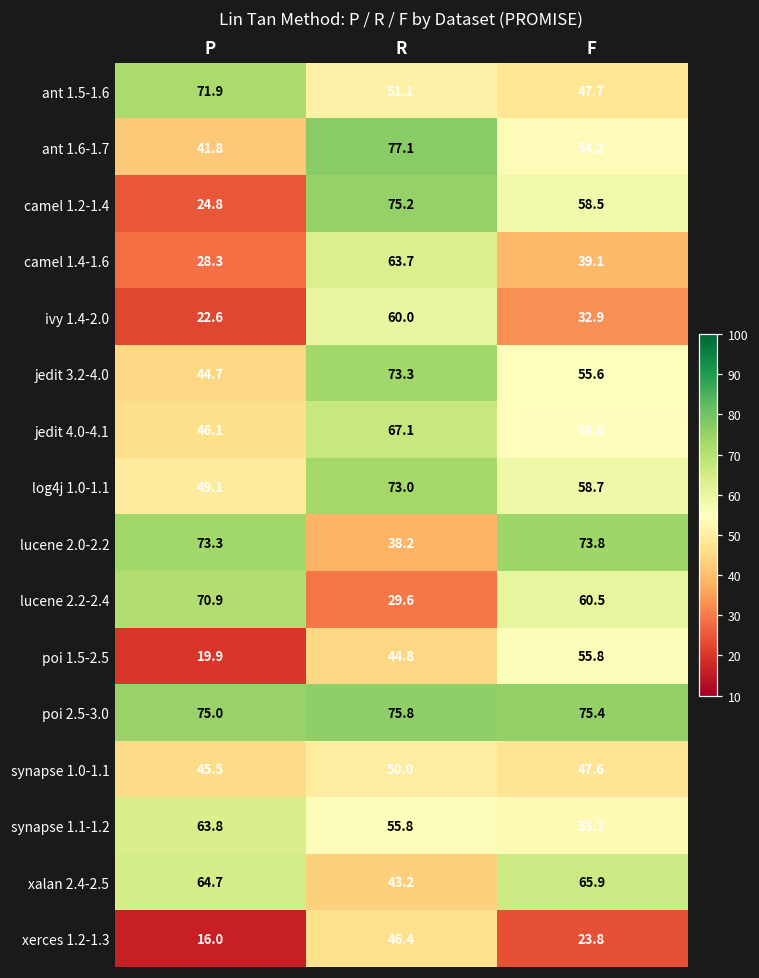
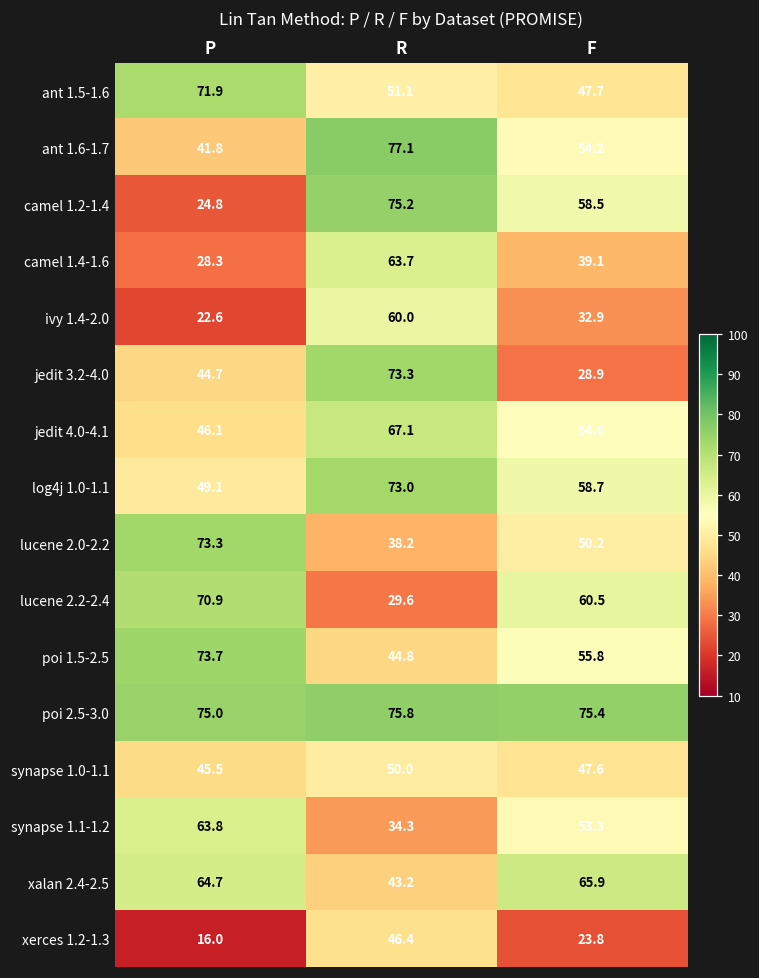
  {
    "ant 1.5-1.6": {
      "P": 71.9,
      "R": 51.1,
      "F": 47.7
    },
    "ant 1.6-1.7": {
      "P": 41.8,
      "R": 77.1,
      "F": 54.2
    },
    "camel 1.2-1.4": {
      "P": 24.8,
      "R": 75.2,
      "F": 58.5
    },
    "camel 1.4-1.6": {
      "P": 28.3,
      "R": 63.7,
      "F": 39.1
    },
    "ivy 1.4-2.0": {
      "P": 22.6,
      "R": 60.0,
      "F": 32.9
    },
    "jedit 3.2-4.0": {
      "P": 44.7,
      "R": 73.3,
-     "F": 55.6
+     "F": 28.9
    },
    "jedit 4.0-4.1": {
      "P": 46.1,
      "R": 67.1,
      "F": 54.6
    },
    "log4j 1.0-1.1": {
      "P": 49.1,
      "R": 73.0,
      "F": 58.7
    },
    "lucene 2.0-2.2": {
      "P": 73.3,
      "R": 38.2,
-     "F": 73.8
+     "F": 50.2
    },
    "lucene 2.2-2.4": {
      "P": 70.9,
      "R": 29.6,
      "F": 60.5
    },
    "poi 1.5-2.5": {
-     "P": 19.9,
+     "P": 73.7,
      "R": 44.8,
      "F": 55.8
    },
    "poi 2.5-3.0": {
      "P": 75.0,
      "R": 75.8,
      "F": 75.4
    },
    "synapse 1.0-1.1": {
      "P": 45.5,
      "R": 50.0,
      "F": 47.6
    },
    "synapse 1.1-1.2": {
      "P": 63.8,
-     "R": 55.8,
+     "R": 34.3,
      "F": 53.3
    },
    "xalan 2.4-2.5": {
      "P": 64.7,
      "R": 43.2,
      "F": 65.9
    },
    "xerces 1.2-1.3": {
      "P": 16.0,
      "R": 46.4,
      "F": 23.8
    }
  }
